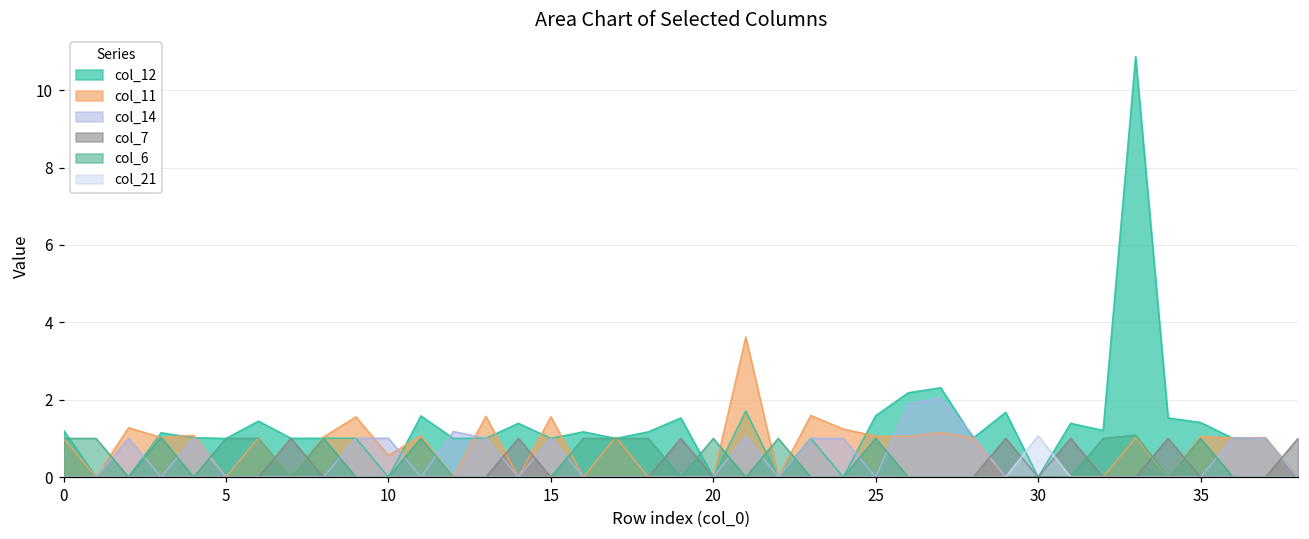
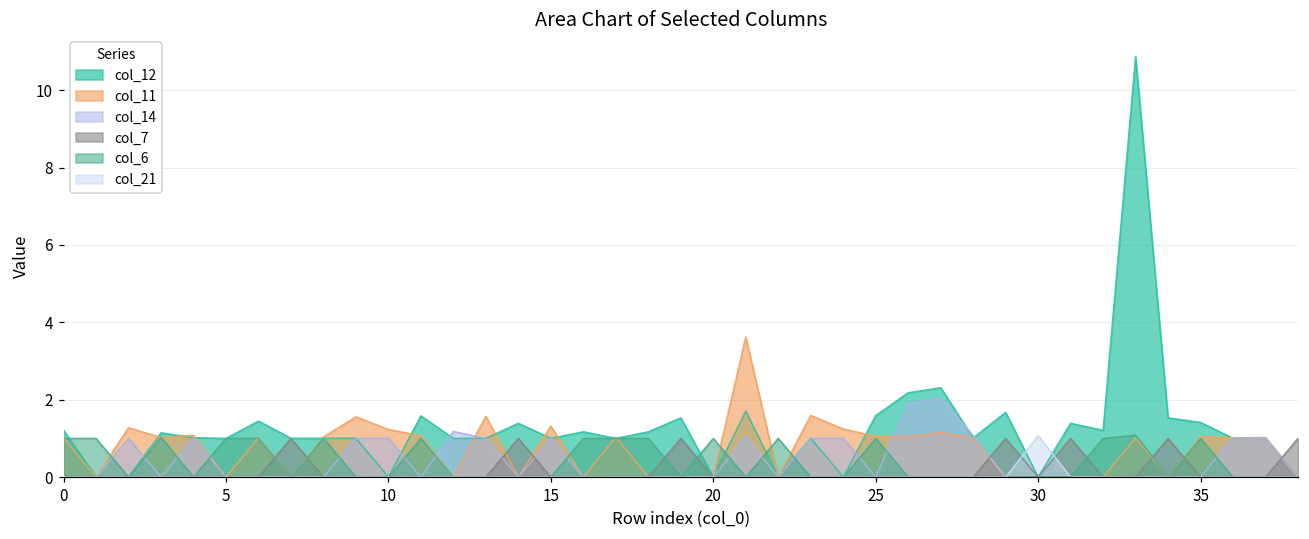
  {
    "col_11": {
-     "10": 0.6,
-     "15": 1.6
+     "10": 1.2,
+     "15": 1.3
    }
  }
